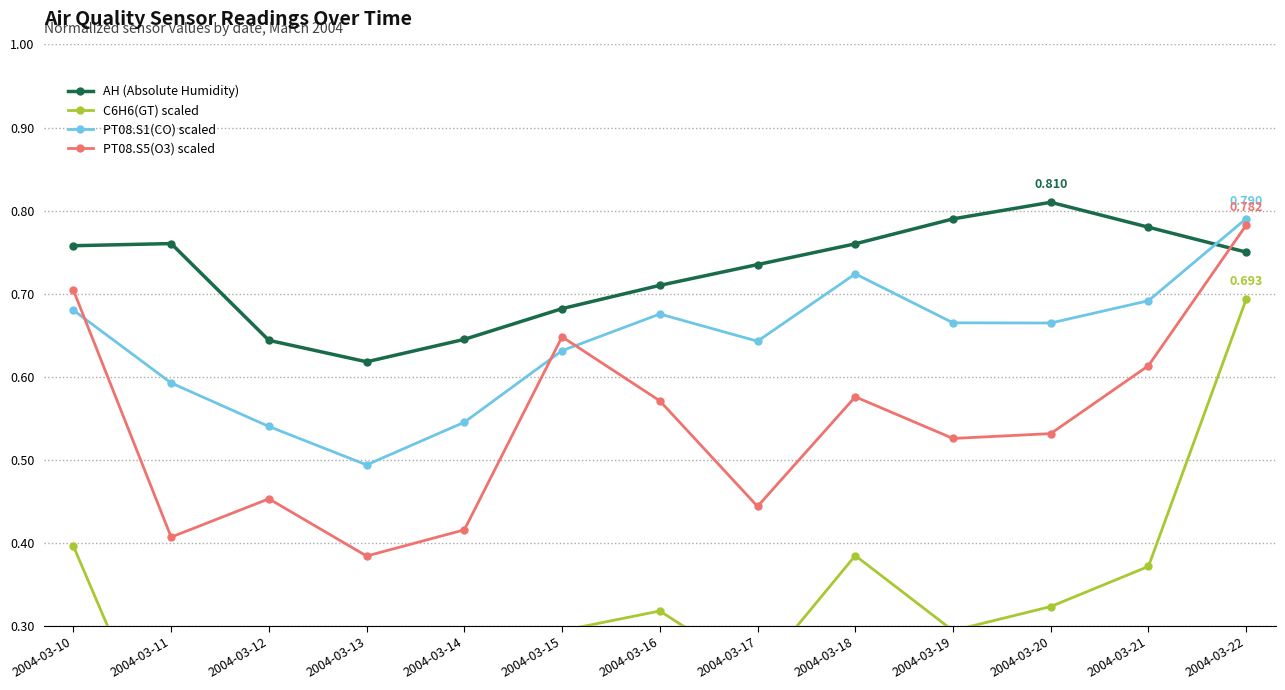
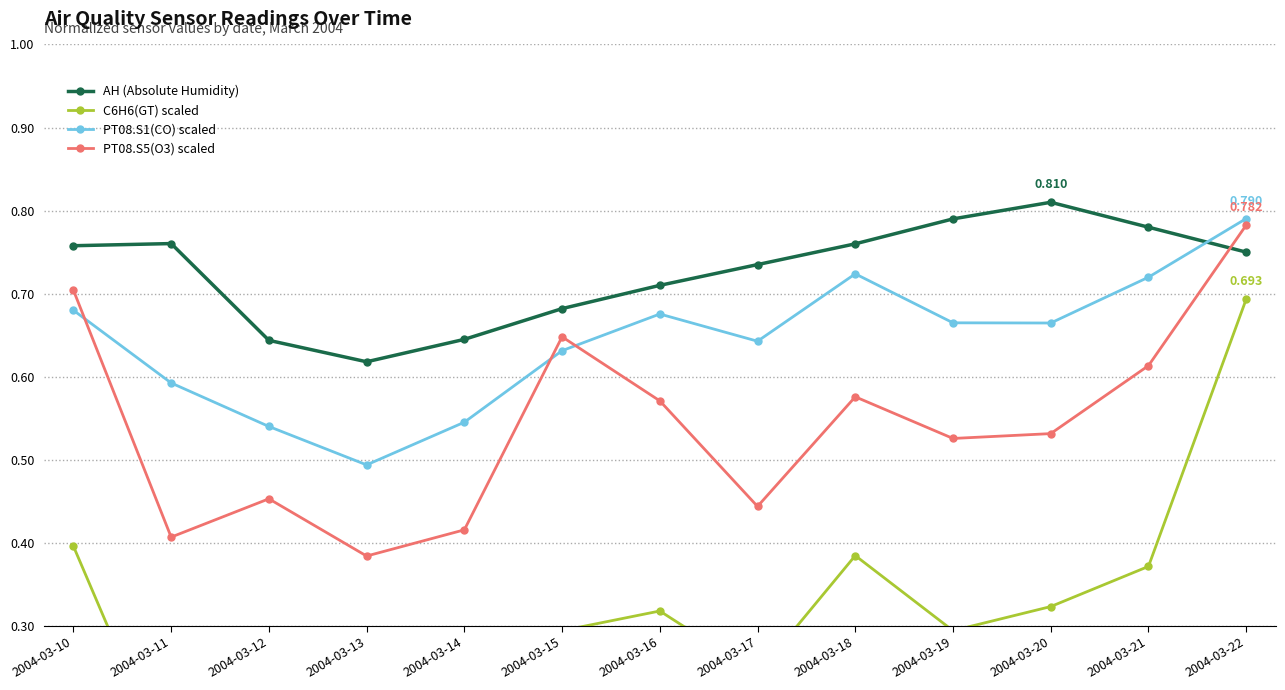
  {
    "AH (Absolute Humidity)": {
      "2004-03-20": 0.810
    },
    "C6H6(GT) scaled": {
      "2004-03-22": 0.693
    },
    "PT08.S1(CO) scaled": {
      "2004-03-10": 0.68,
      "2004-03-11": 0.59,
      "2004-03-12": 0.54,
      "2004-03-13": 0.49,
      "2004-03-14": 0.55,
      "2004-03-15": 0.63,
      "2004-03-16": 0.68,
      "2004-03-17": 0.64,
      "2004-03-18": 0.72,
      "2004-03-19": 0.66,
      "2004-03-20": 0.66,
-     "2004-03-21": 0.69
+     "2004-03-21": 0.72
    },
    "PT08.S5(O3) scaled": {
      "2004-03-10": 0.70,
      "2004-03-11": 0.41,
      "2004-03-12": 0.45,
      "2004-03-13": 0.38,
      "2004-03-14": 0.42,
      "2004-03-15": 0.65,
      "2004-03-16": 0.57,
      "2004-03-17": 0.44,
      "2004-03-18": 0.58,
      "2004-03-19": 0.53,
      "2004-03-20": 0.53,
      "2004-03-21": 0.61
    }
  }
